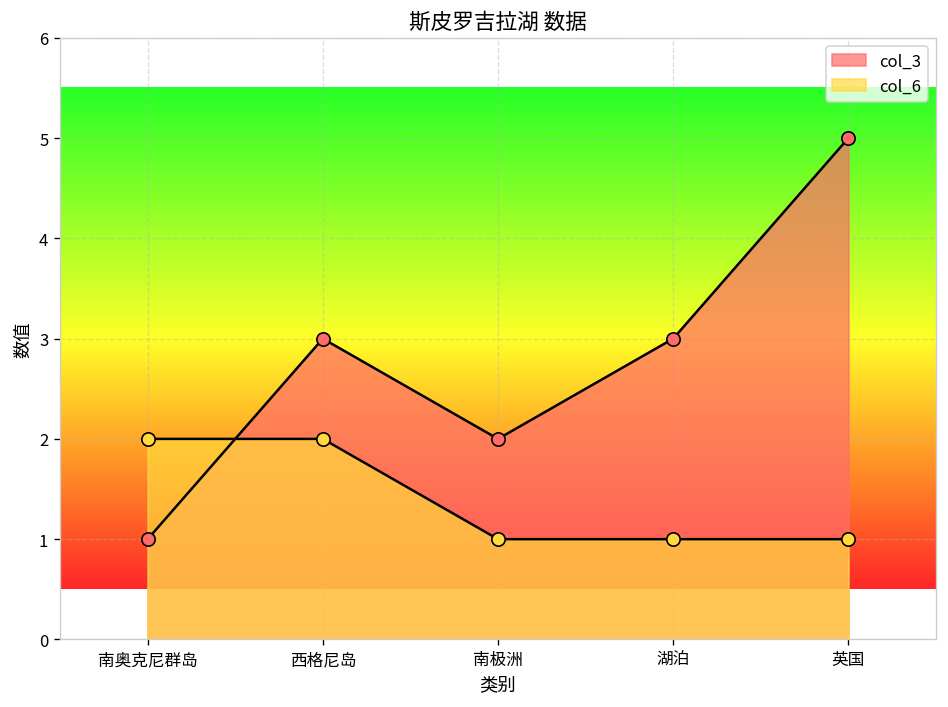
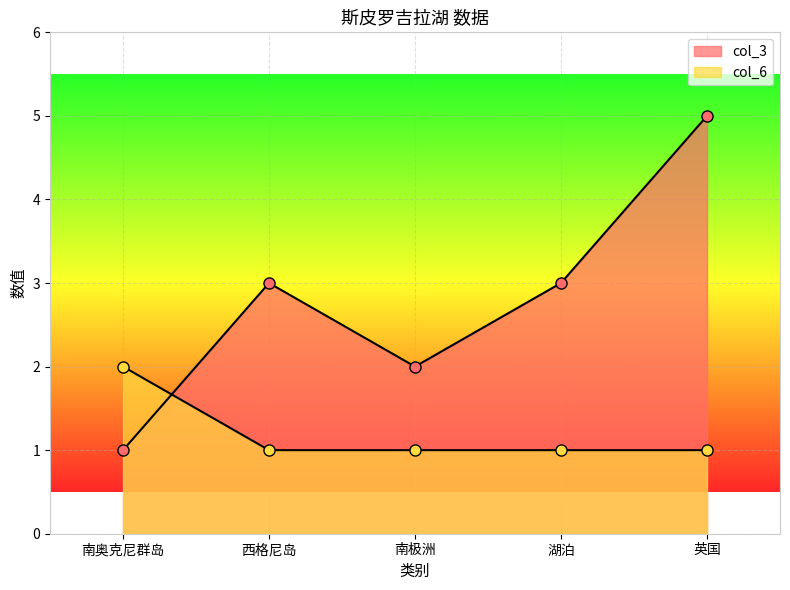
  {
    "col_3": {
      "南奥克尼群岛": 1,
      "西格尼岛": 3,
      "南极洲": 2,
      "湖泊": 3,
      "英国": 5
    },
    "col_6": {
      "南奥克尼群岛": 2,
-     "西格尼岛": 2,
+     "西格尼岛": 1,
      "南极洲": 1,
      "湖泊": 1,
      "英国": 1
    }
  }
